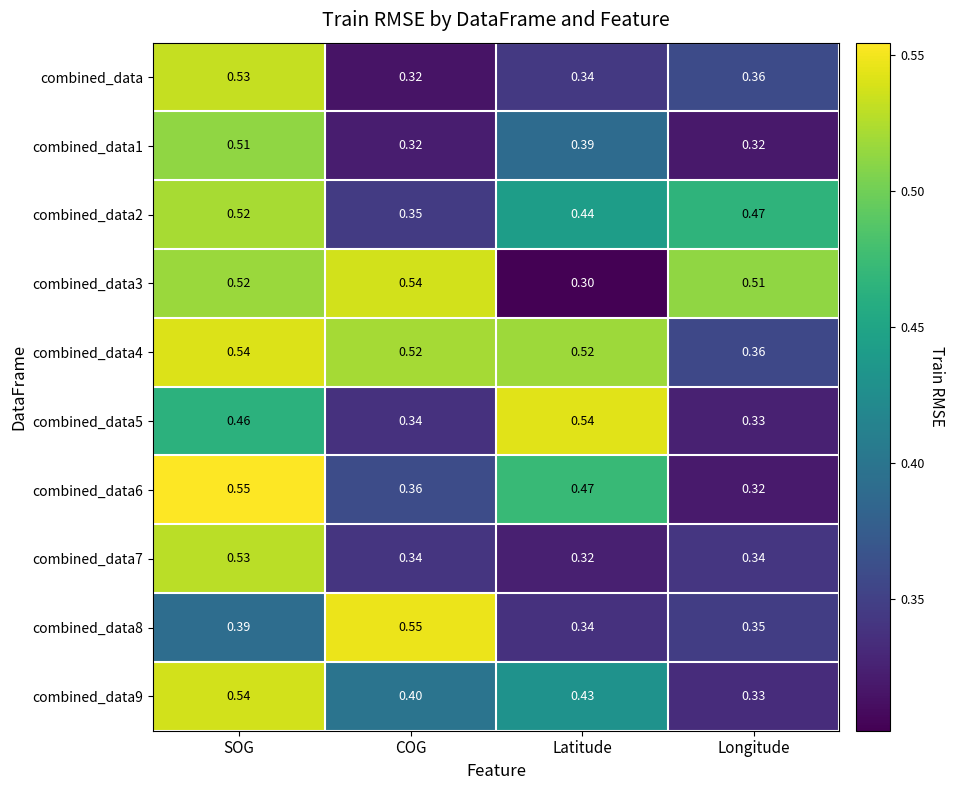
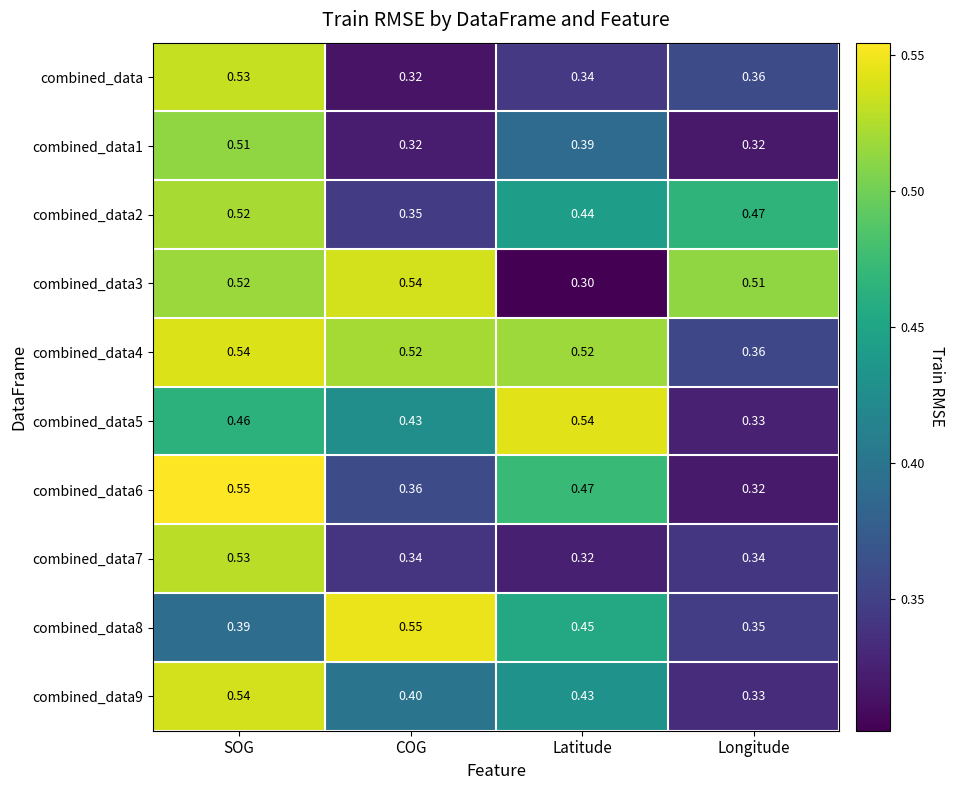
  {
    "combined_data": {
      "SOG": 0.53,
      "COG": 0.32,
      "Latitude": 0.34,
      "Longitude": 0.36
    },
    "combined_data1": {
      "SOG": 0.51,
      "COG": 0.32,
      "Latitude": 0.39,
      "Longitude": 0.32
    },
    "combined_data2": {
      "SOG": 0.52,
      "COG": 0.35,
      "Latitude": 0.44,
      "Longitude": 0.47
    },
    "combined_data3": {
      "SOG": 0.52,
      "COG": 0.54,
      "Latitude": 0.30,
      "Longitude": 0.51
    },
    "combined_data4": {
      "SOG": 0.54,
      "COG": 0.52,
      "Latitude": 0.52,
      "Longitude": 0.36
    },
    "combined_data5": {
      "SOG": 0.46,
-     "COG": 0.34,
+     "COG": 0.43,
      "Latitude": 0.54,
      "Longitude": 0.33
    },
    "combined_data6": {
      "SOG": 0.55,
      "COG": 0.36,
      "Latitude": 0.47,
      "Longitude": 0.32
    },
    "combined_data7": {
      "SOG": 0.53,
      "COG": 0.34,
      "Latitude": 0.32,
      "Longitude": 0.34
    },
    "combined_data8": {
      "SOG": 0.39,
      "COG": 0.55,
-     "Latitude": 0.34,
+     "Latitude": 0.45,
      "Longitude": 0.35
    },
    "combined_data9": {
      "SOG": 0.54,
      "COG": 0.40,
      "Latitude": 0.43,
      "Longitude": 0.33
    }
  }
